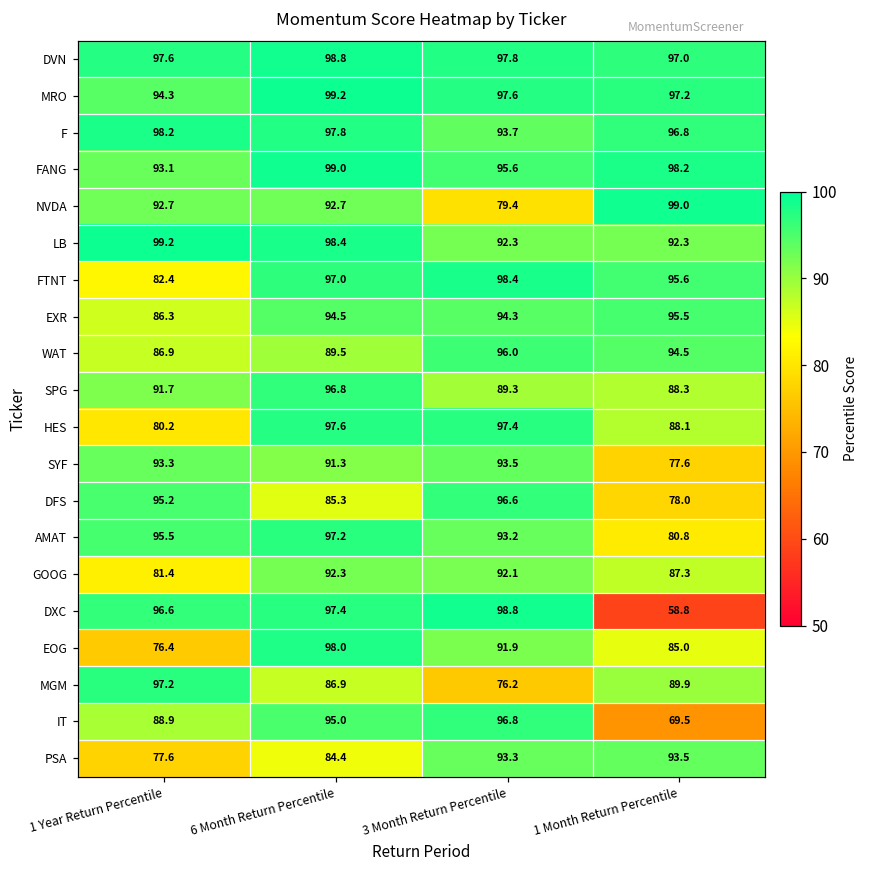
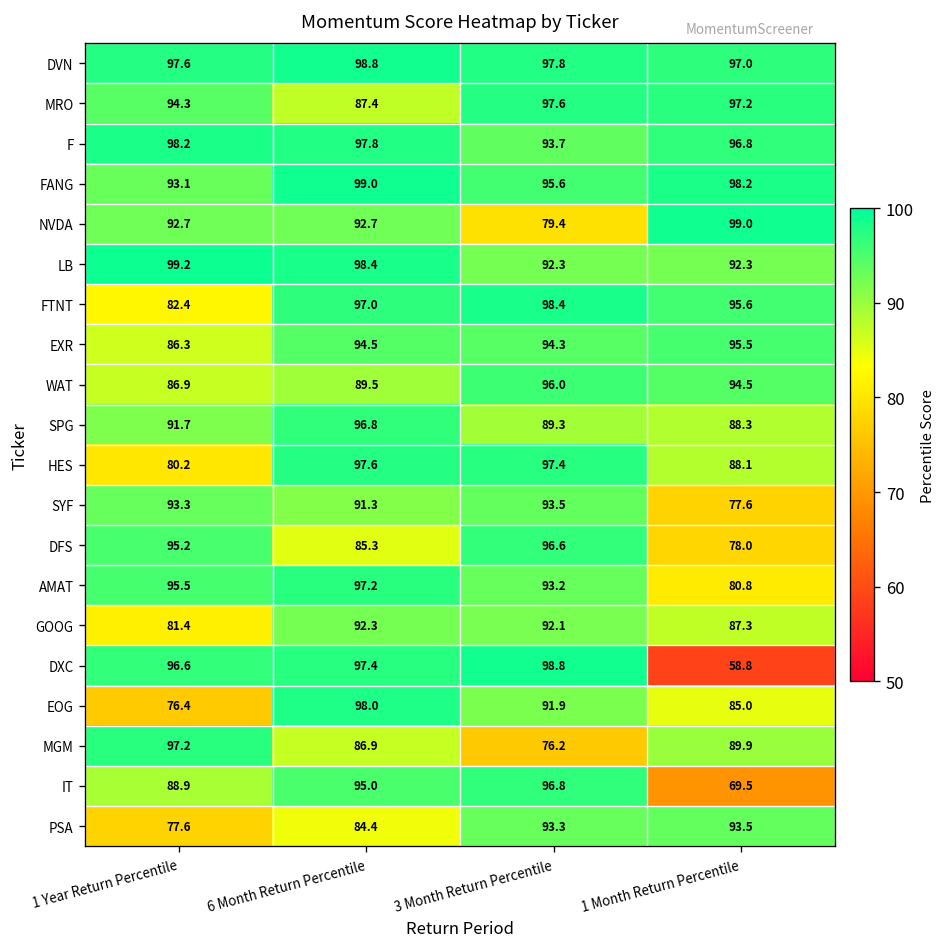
  {
    "DVN": {
      "1 Year Return Percentile": 97.6,
      "6 Month Return Percentile": 98.8,
      "3 Month Return Percentile": 97.8,
      "1 Month Return Percentile": 97.0
    },
    "MRO": {
      "1 Year Return Percentile": 94.3,
-     "6 Month Return Percentile": 99.2,
+     "6 Month Return Percentile": 87.4,
      "3 Month Return Percentile": 97.6,
      "1 Month Return Percentile": 97.2
    },
    "F": {
      "1 Year Return Percentile": 98.2,
      "6 Month Return Percentile": 97.8,
      "3 Month Return Percentile": 93.7,
      "1 Month Return Percentile": 96.8
    },
    "FANG": {
      "1 Year Return Percentile": 93.1,
      "6 Month Return Percentile": 99.0,
      "3 Month Return Percentile": 95.6,
      "1 Month Return Percentile": 98.2
    },
    "NVDA": {
      "1 Year Return Percentile": 92.7,
      "6 Month Return Percentile": 92.7,
      "3 Month Return Percentile": 79.4,
      "1 Month Return Percentile": 99.0
    },
    "LB": {
      "1 Year Return Percentile": 99.2,
      "6 Month Return Percentile": 98.4,
      "3 Month Return Percentile": 92.3,
      "1 Month Return Percentile": 92.3
    },
    "FTNT": {
      "1 Year Return Percentile": 82.4,
      "6 Month Return Percentile": 97.0,
      "3 Month Return Percentile": 98.4,
      "1 Month Return Percentile": 95.6
    },
    "EXR": {
      "1 Year Return Percentile": 86.3,
      "6 Month Return Percentile": 94.5,
      "3 Month Return Percentile": 94.3,
      "1 Month Return Percentile": 95.5
    },
    "WAT": {
      "1 Year Return Percentile": 86.9,
      "6 Month Return Percentile": 89.5,
      "3 Month Return Percentile": 96.0,
      "1 Month Return Percentile": 94.5
    },
    "SPG": {
      "1 Year Return Percentile": 91.7,
      "6 Month Return Percentile": 96.8,
      "3 Month Return Percentile": 89.3,
      "1 Month Return Percentile": 88.3
    },
    "HES": {
      "1 Year Return Percentile": 80.2,
      "6 Month Return Percentile": 97.6,
      "3 Month Return Percentile": 97.4,
      "1 Month Return Percentile": 88.1
    },
    "SYF": {
      "1 Year Return Percentile": 93.3,
      "6 Month Return Percentile": 91.3,
      "3 Month Return Percentile": 93.5,
      "1 Month Return Percentile": 77.6
    },
    "DFS": {
      "1 Year Return Percentile": 95.2,
      "6 Month Return Percentile": 85.3,
      "3 Month Return Percentile": 96.6,
      "1 Month Return Percentile": 78.0
    },
    "AMAT": {
      "1 Year Return Percentile": 95.5,
      "6 Month Return Percentile": 97.2,
      "3 Month Return Percentile": 93.2,
      "1 Month Return Percentile": 80.8
    },
    "GOOG": {
      "1 Year Return Percentile": 81.4,
      "6 Month Return Percentile": 92.3,
      "3 Month Return Percentile": 92.1,
      "1 Month Return Percentile": 87.3
    },
    "DXC": {
      "1 Year Return Percentile": 96.6,
      "6 Month Return Percentile": 97.4,
      "3 Month Return Percentile": 98.8,
      "1 Month Return Percentile": 58.8
    },
    "EOG": {
      "1 Year Return Percentile": 76.4,
      "6 Month Return Percentile": 98.0,
      "3 Month Return Percentile": 91.9,
      "1 Month Return Percentile": 85.0
    },
    "MGM": {
      "1 Year Return Percentile": 97.2,
      "6 Month Return Percentile": 86.9,
      "3 Month Return Percentile": 76.2,
      "1 Month Return Percentile": 89.9
    },
    "IT": {
      "1 Year Return Percentile": 88.9,
      "6 Month Return Percentile": 95.0,
      "3 Month Return Percentile": 96.8,
      "1 Month Return Percentile": 69.5
    },
    "PSA": {
      "1 Year Return Percentile": 77.6,
      "6 Month Return Percentile": 84.4,
      "3 Month Return Percentile": 93.3,
      "1 Month Return Percentile": 93.5
    }
  }
